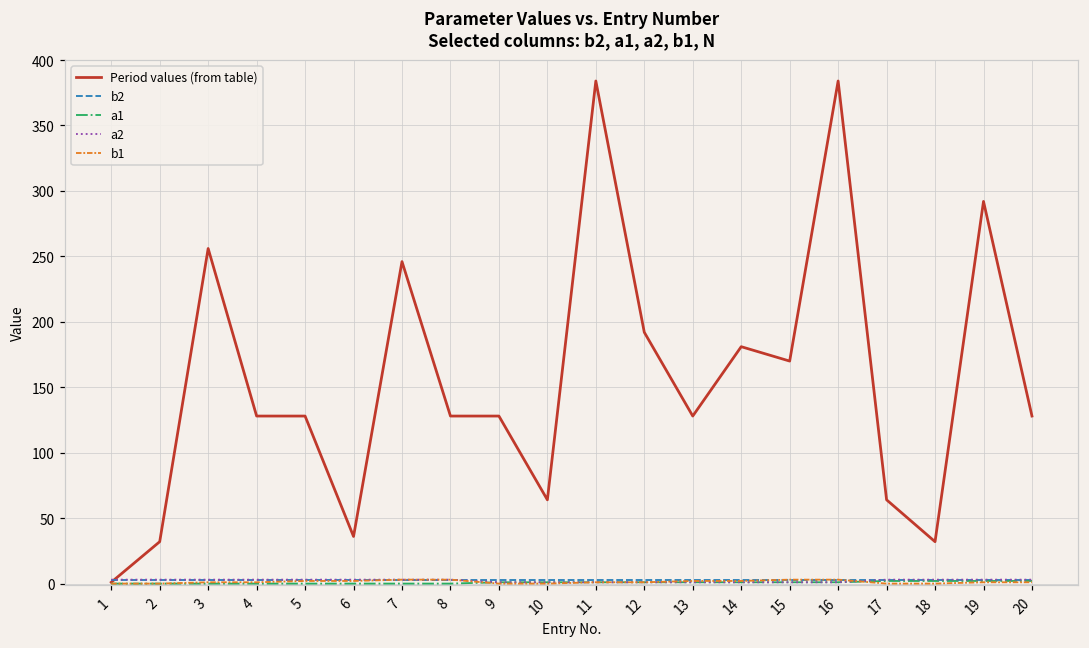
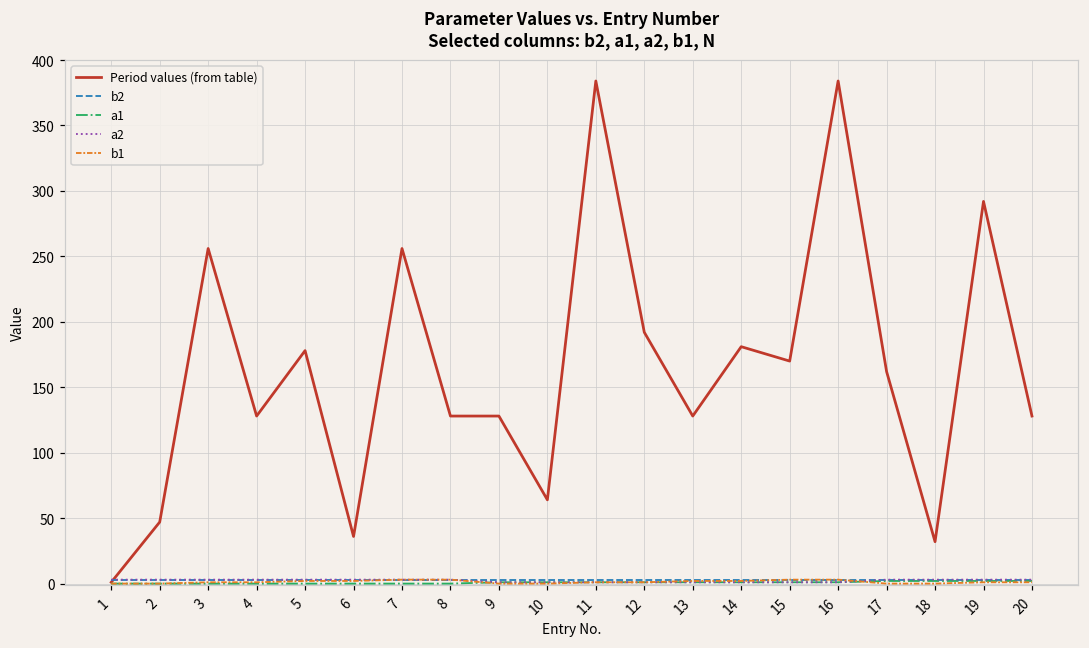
  {
    "Period values (from table)": {
-     "2": 32,
+     "2": 47,
      "3": 256,
      "4": 128,
-     "5": 128,
+     "5": 178,
      "6": 36,
-     "7": 246,
+     "7": 256,
      "8": 128,
      "9": 128,
      "10": 64,
      "11": 384,
      "12": 192,
      "13": 128,
      "14": 181,
      "15": 170,
      "16": 384,
-     "17": 64,
+     "17": 162,
      "18": 32,
      "19": 292,
      "20": 128
    },
    "a1": {
      "7": 0,
      "8": 0
    }
  }
